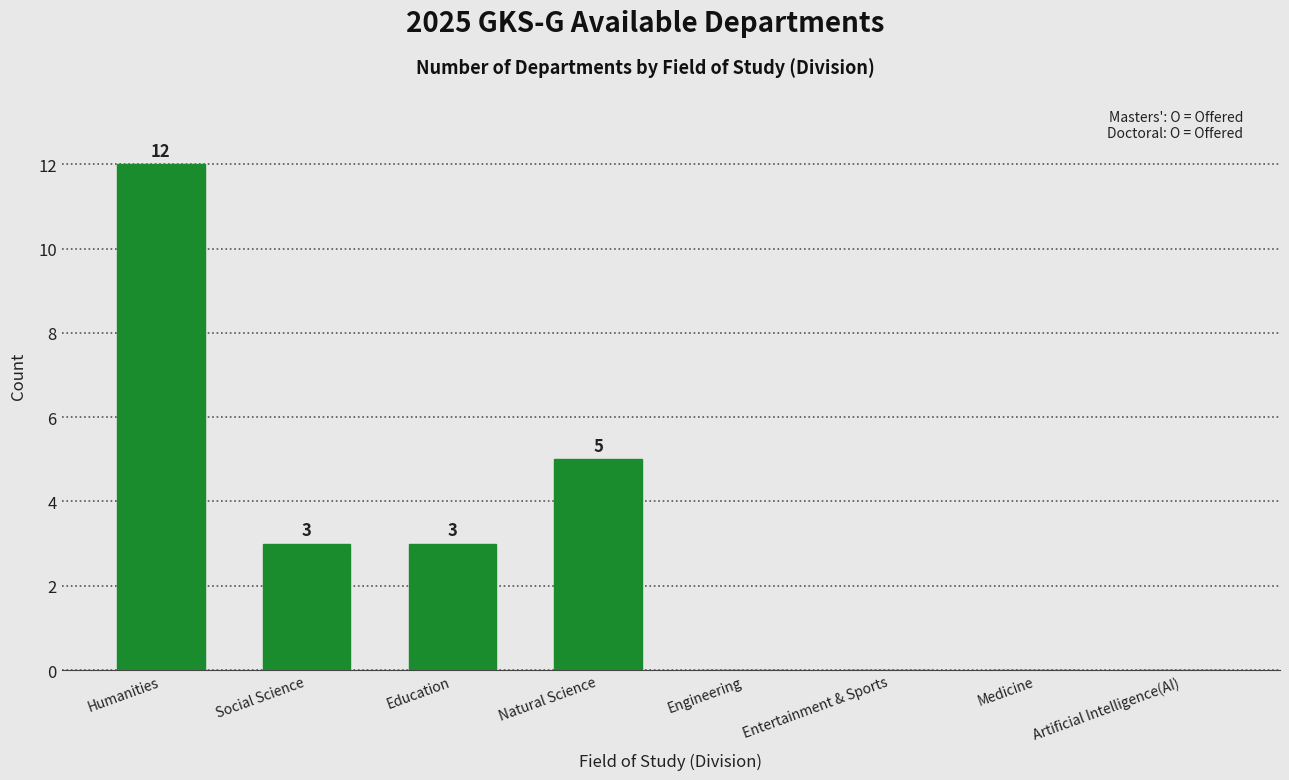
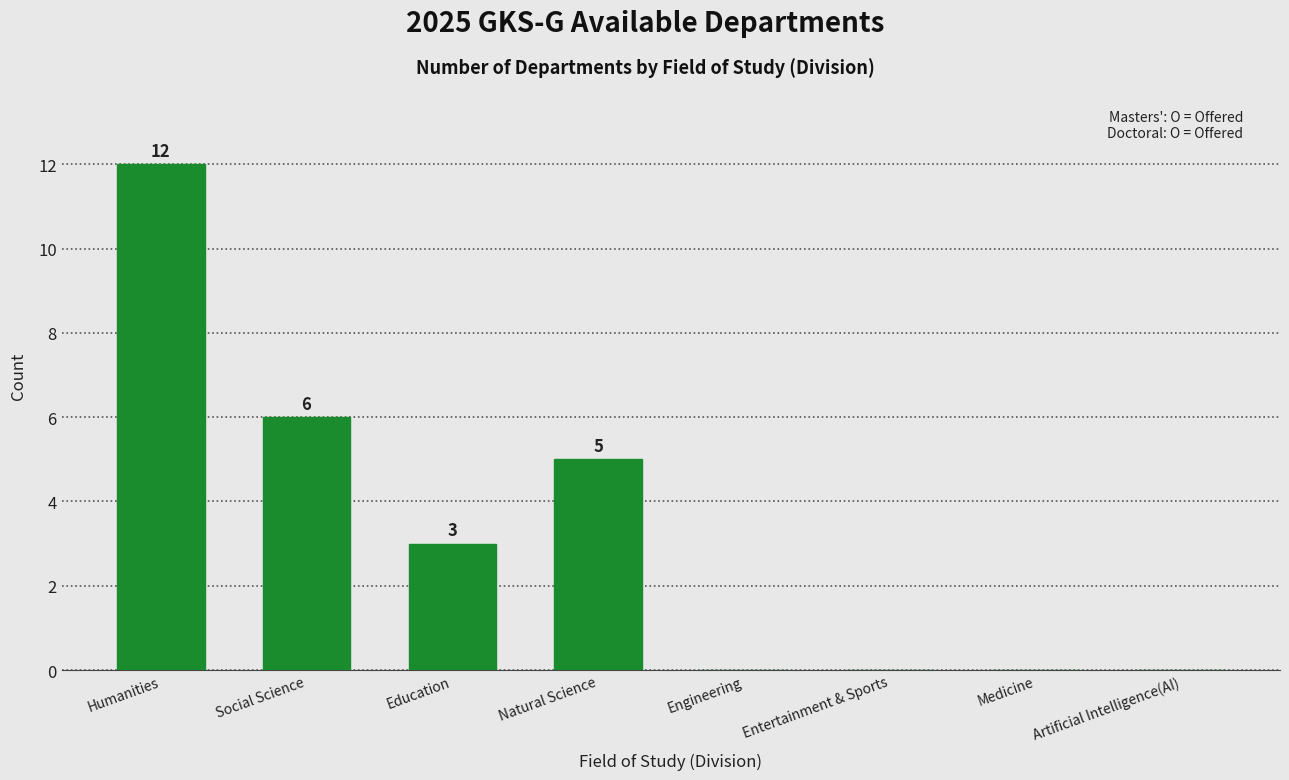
  {
    "Humanities": 12,
-   "Social Science": 3,
+   "Social Science": 6,
    "Education": 3,
    "Natural Science": 5
  }
